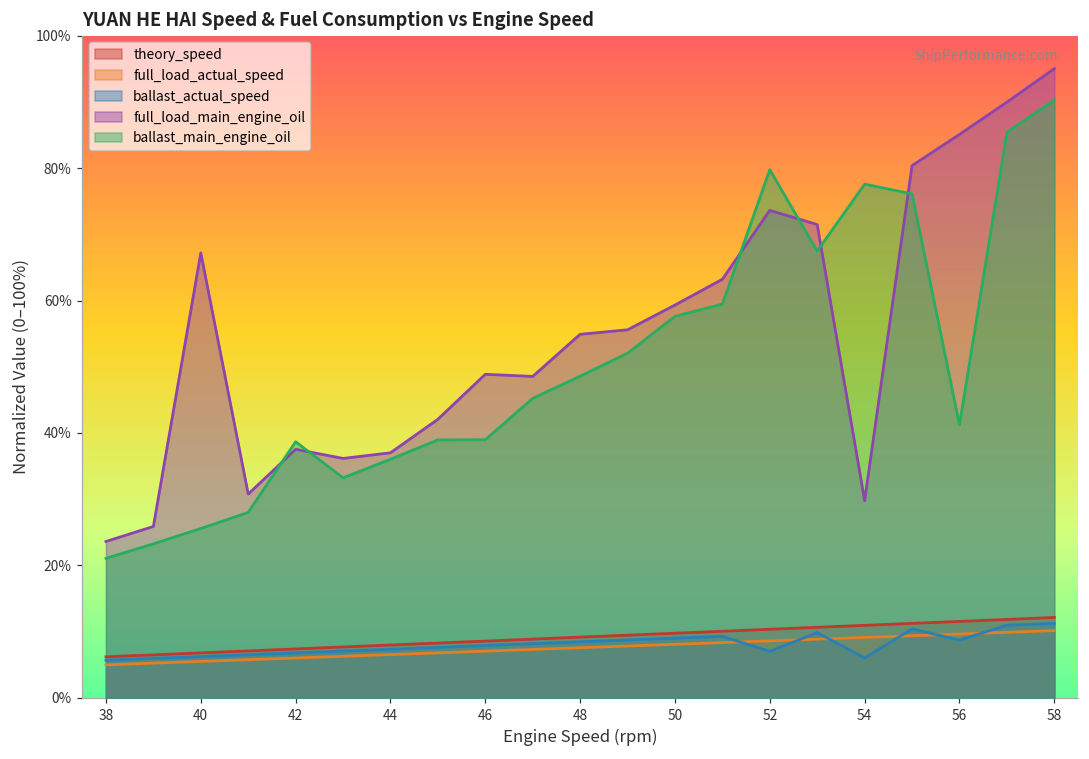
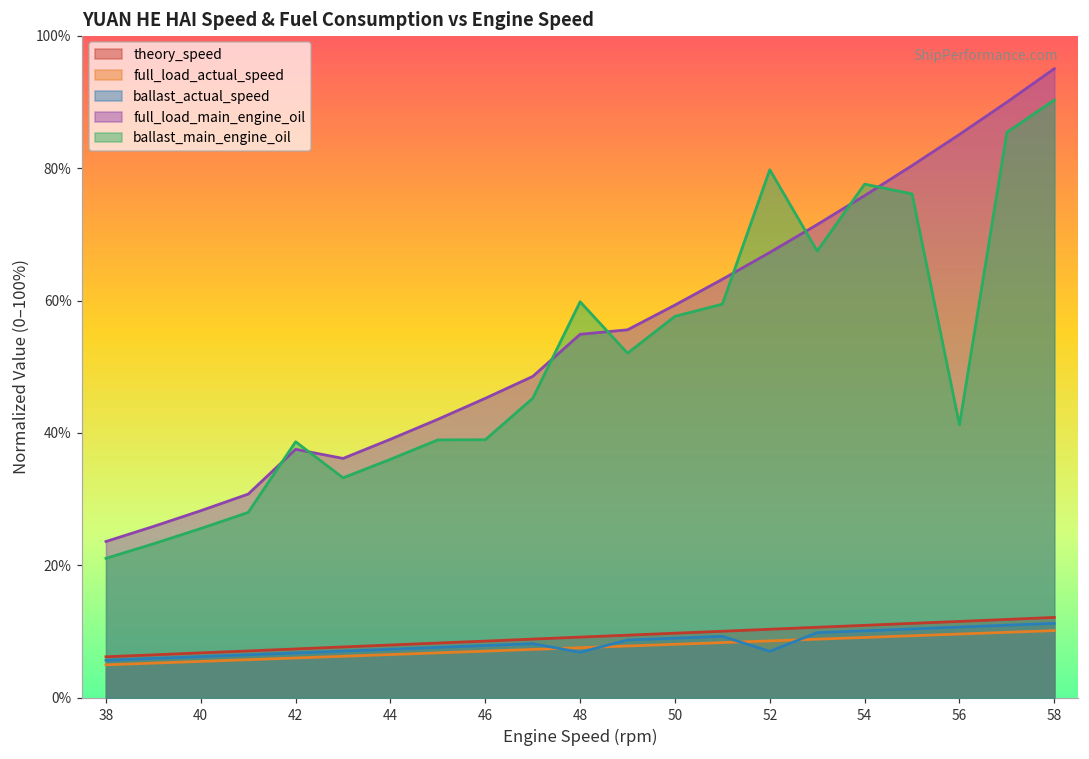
  {
    "ballast_actual_speed": {
      "38": "6%",
      "40": "6%",
      "42": "7%",
      "44": "7%",
      "46": "8%",
-     "48": "8%",
+     "48": "7%",
      "50": "9%",
      "52": "7%",
-     "54": "6%",
-     "56": "9%",
+     "54": "10%",
+     "56": "11%",
      "58": "11%"
    },
    "full_load_main_engine_oil": {
      "38": "24%",
-     "40": "67%",
+     "40": "28%",
      "42": "38%",
-     "44": "37%",
-     "46": "49%",
+     "44": "39%",
+     "46": "45%",
      "48": "55%",
      "50": "59%",
-     "52": "74%",
-     "54": "30%",
+     "52": "67%",
+     "54": "76%",
      "56": "85%",
      "58": "95%"
    },
    "ballast_main_engine_oil": {
      "38": "21%",
      "40": "26%",
      "42": "39%",
      "44": "36%",
      "46": "39%",
-     "48": "49%",
+     "48": "60%",
      "50": "58%",
      "52": "80%",
      "54": "78%",
      "56": "41%",
      "58": "90%"
    }
  }
